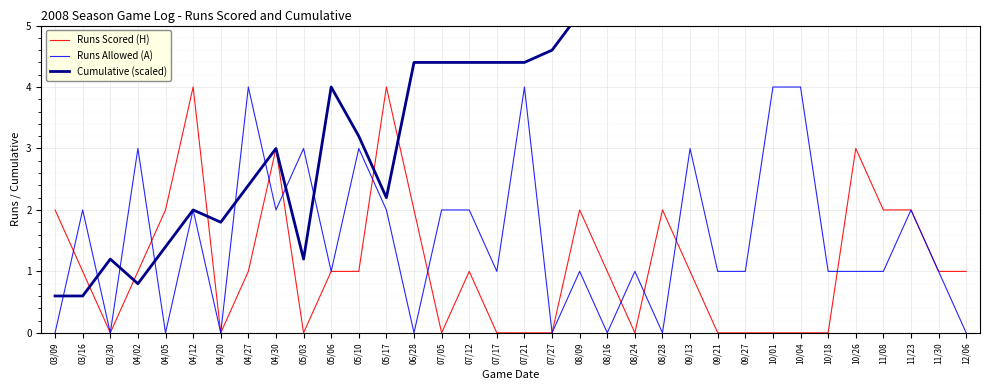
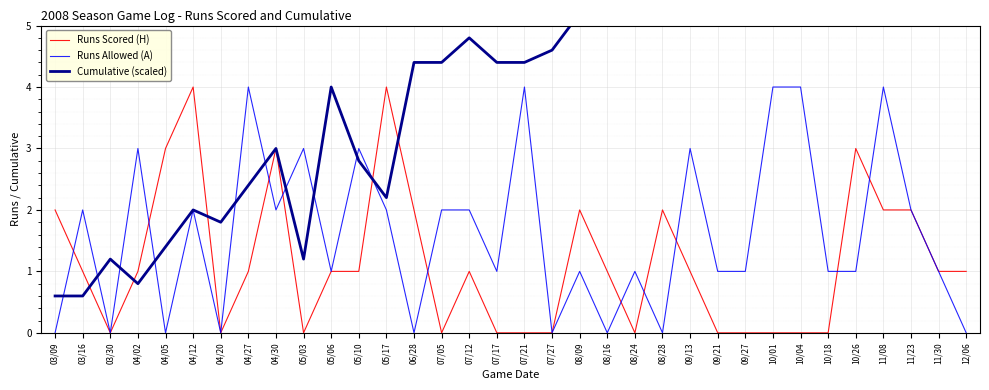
  {
    "Runs Scored (H)": {
      "03/09": 2,
      "03/16": 1,
      "04/02": 1,
-     "04/05": 2,
+     "04/05": 3,
      "04/12": 4,
      "04/27": 1,
      "05/03": 0,
      "05/10": 1,
      "05/17": 4,
      "06/28": 2,
      "07/05": 0,
      "07/12": 1,
      "07/17": 0,
      "07/21": 0,
      "08/09": 2,
      "08/16": 1,
      "08/24": 0,
      "08/28": 2,
      "09/13": 1,
      "09/21": 0,
      "09/27": 0,
      "10/01": 0,
      "10/04": 0,
      "10/18": 0,
      "10/26": 3,
      "11/08": 2,
      "12/06": 1
    },
    "Runs Allowed (A)": {
      "03/09": 0,
      "03/16": 2,
      "04/02": 3,
      "04/05": 0,
      "04/27": 4,
      "04/30": 2,
      "05/03": 3,
      "05/10": 3,
      "05/17": 2,
      "06/28": 0,
      "07/05": 2,
      "07/12": 2,
      "07/17": 1,
      "07/21": 4,
      "08/09": 1,
      "08/16": 0,
      "08/24": 1,
      "08/28": 0,
      "09/13": 3,
      "09/21": 1,
      "09/27": 1,
      "10/01": 4,
      "10/04": 4,
      "10/18": 1,
      "10/26": 1,
-     "11/08": 1,
+     "11/08": 4,
      "12/06": 0
    },
    "Cumulative (scaled)": {
      "03/09": 0.6,
      "03/16": 0.6,
      "03/30": 1.2,
      "04/02": 0.8,
      "04/05": 1.4,
      "04/20": 1.8,
      "04/27": 2.4,
      "05/03": 1.2,
      "05/06": 4.0,
-     "05/10": 3.2,
+     "05/10": 2.8,
      "05/17": 2.2,
      "06/28": 4.4,
      "07/05": 4.4,
-     "07/12": 4.4,
+     "07/12": 4.8,
      "07/17": 4.4,
      "07/21": 4.4,
      "07/27": 4.6
    }
  }
